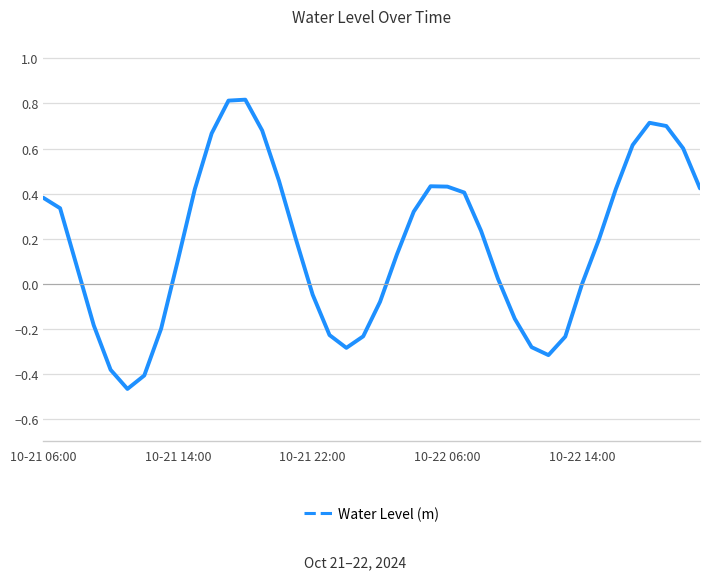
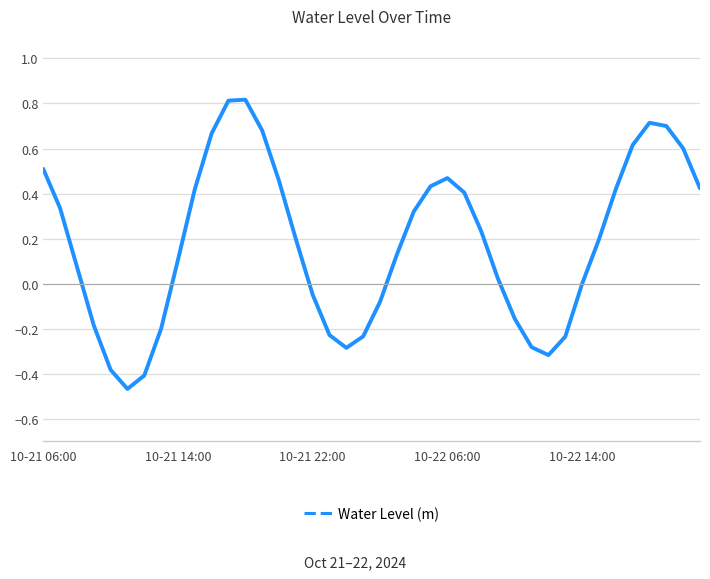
  {
-   "10-21 06:00": 0.38,
+   "10-21 06:00": 0.51,
    "10-21 14:00": 0.11,
    "10-21 22:00": -0.05,
-   "10-22 06:00": 0.43,
+   "10-22 06:00": 0.47,
    "10-22 14:00": 0.00
  }
